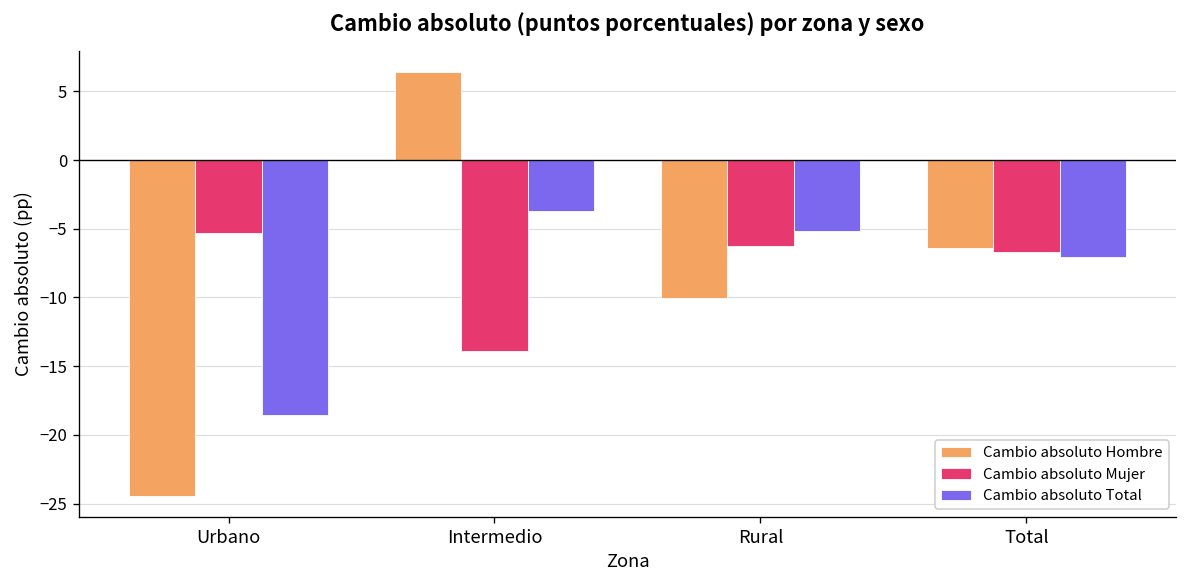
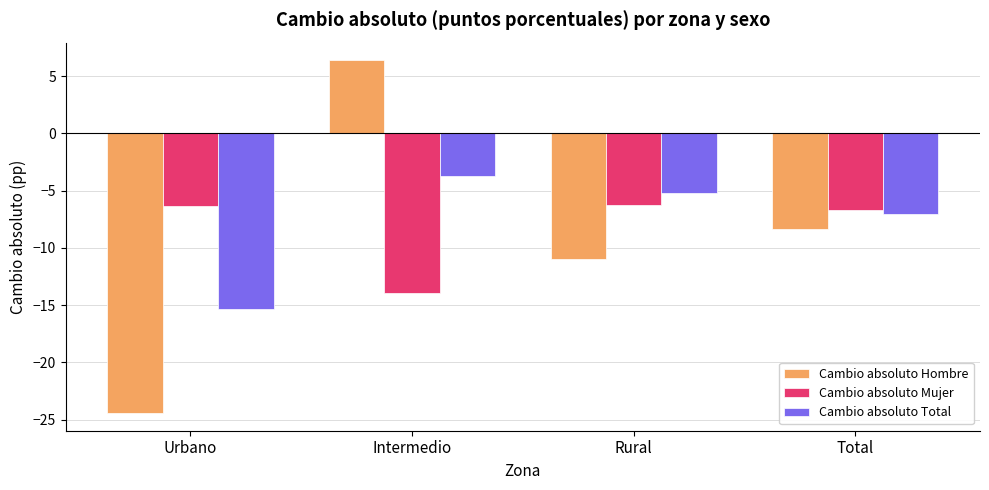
  {
    "Cambio absoluto Hombre": {
      "Urbano": -24.4,
      "Intermedio": 6.4,
-     "Rural": -10.0,
-     "Total": -6.4
+     "Rural": -10.9,
+     "Total": -8.4
    },
    "Cambio absoluto Mujer": {
-     "Urbano": -5.3,
+     "Urbano": -6.4,
      "Intermedio": -13.9,
      "Rural": -6.3,
      "Total": -6.7
    },
    "Cambio absoluto Total": {
-     "Urbano": -18.6,
+     "Urbano": -15.4,
      "Intermedio": -3.7,
      "Rural": -5.2,
      "Total": -7.1
    }
  }
